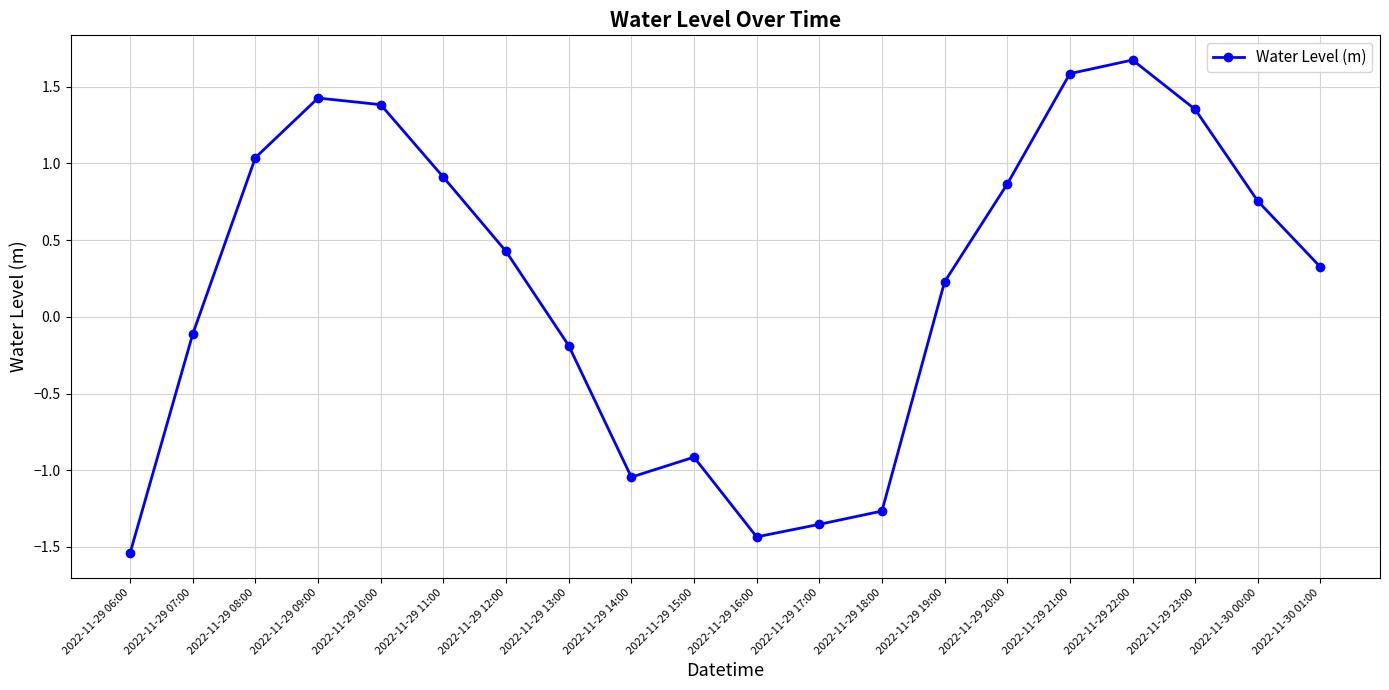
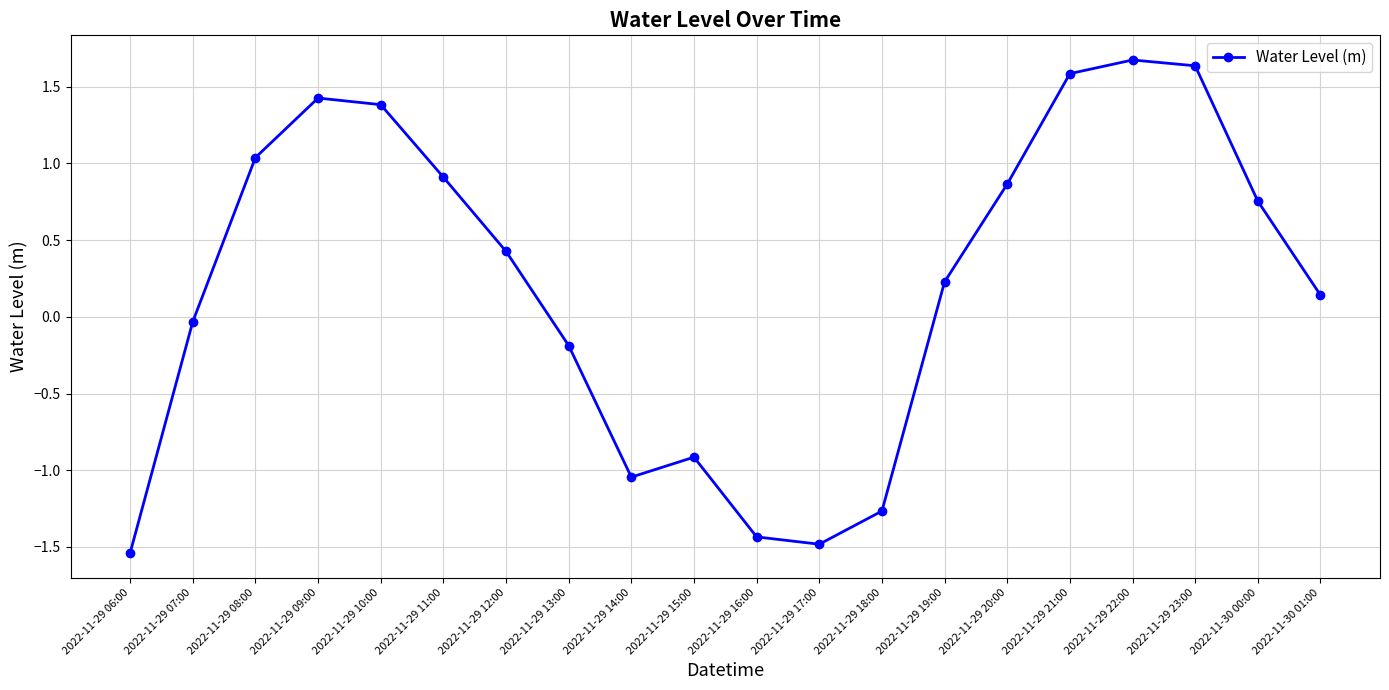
  {
    "2022-11-29 06:00": -1.54,
-   "2022-11-29 07:00": -0.11,
+   "2022-11-29 07:00": -0.03,
    "2022-11-29 08:00": 1.04,
    "2022-11-29 09:00": 1.43,
    "2022-11-29 10:00": 1.38,
    "2022-11-29 11:00": 0.91,
    "2022-11-29 12:00": 0.43,
    "2022-11-29 13:00": -0.19,
    "2022-11-29 14:00": -1.04,
    "2022-11-29 15:00": -0.91,
    "2022-11-29 16:00": -1.43,
-   "2022-11-29 17:00": -1.35,
+   "2022-11-29 17:00": -1.48,
    "2022-11-29 18:00": -1.27,
    "2022-11-29 19:00": 0.23,
    "2022-11-29 20:00": 0.87,
    "2022-11-29 21:00": 1.59,
    "2022-11-29 22:00": 1.67,
-   "2022-11-29 23:00": 1.35,
+   "2022-11-29 23:00": 1.64,
    "2022-11-30 00:00": 0.75,
-   "2022-11-30 01:00": 0.32
+   "2022-11-30 01:00": 0.14
  }
